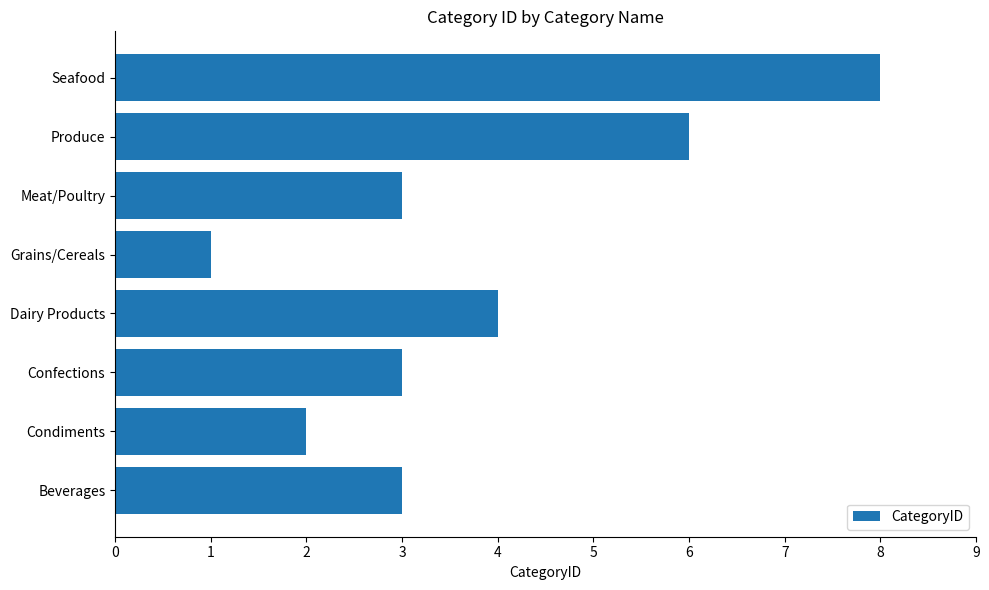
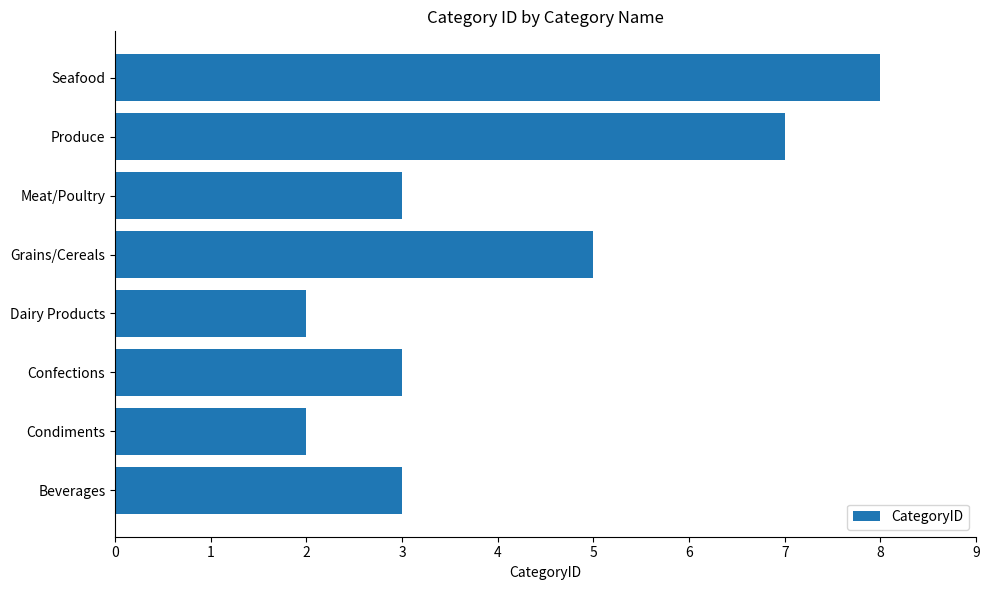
  {
    "Seafood": 8,
-   "Produce": 6,
+   "Produce": 7,
    "Meat/Poultry": 3,
-   "Grains/Cereals": 1,
-   "Dairy Products": 4,
+   "Grains/Cereals": 5,
+   "Dairy Products": 2,
    "Confections": 3,
    "Condiments": 2,
    "Beverages": 3
  }
